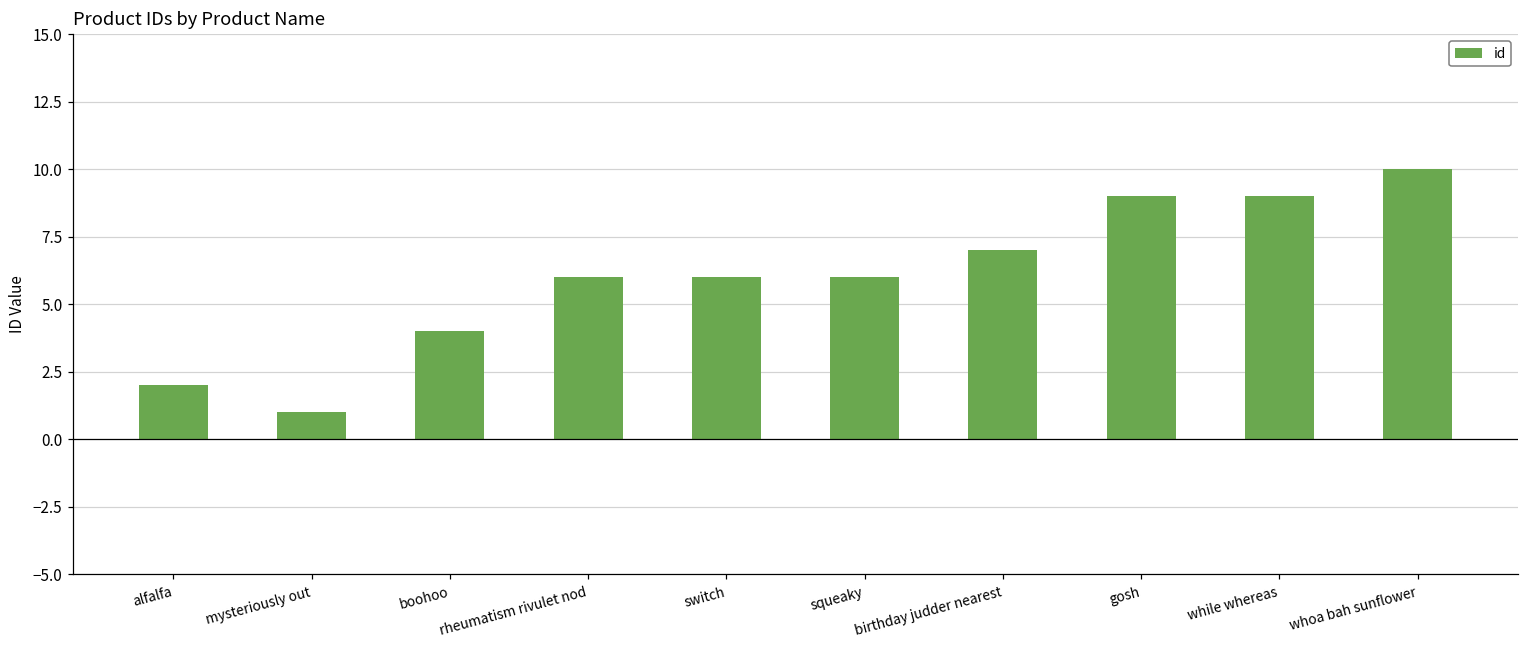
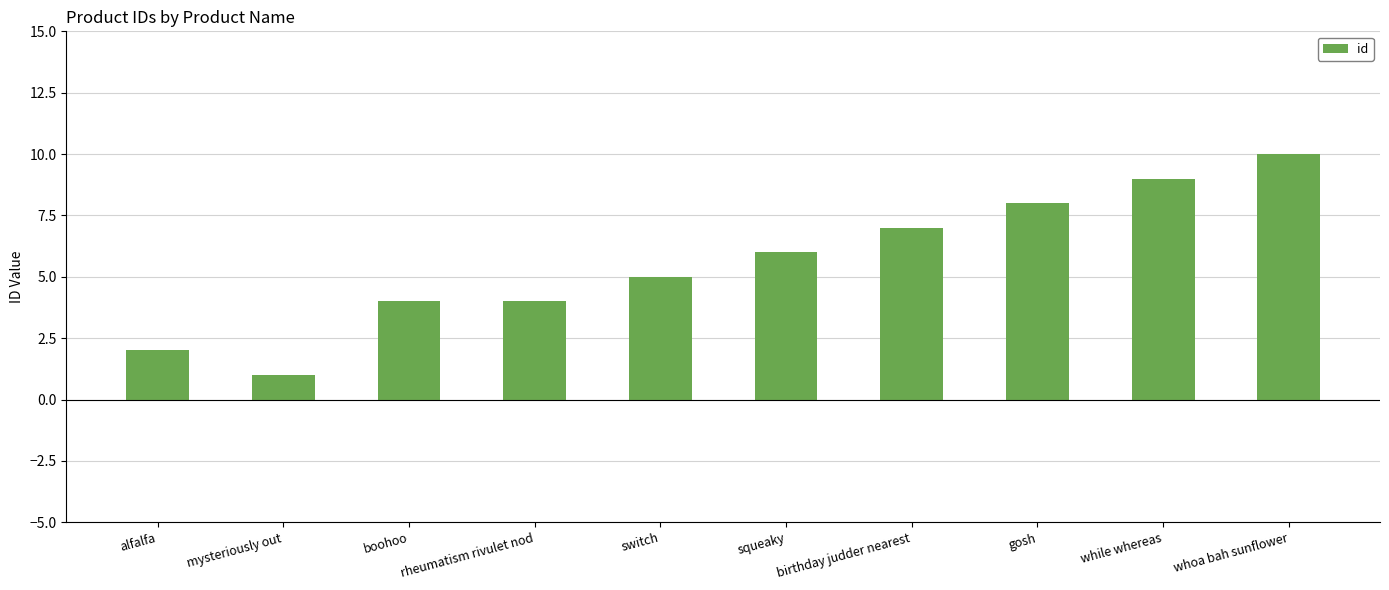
  {
    "alfalfa": 2,
    "mysteriously out": 1,
    "boohoo": 4,
-   "rheumatism rivulet nod": 6,
-   "switch": 6,
+   "rheumatism rivulet nod": 4,
+   "switch": 5,
    "squeaky": 6,
    "birthday judder nearest": 7,
-   "gosh": 9,
+   "gosh": 8,
    "while whereas": 9,
    "whoa bah sunflower": 10
  }
